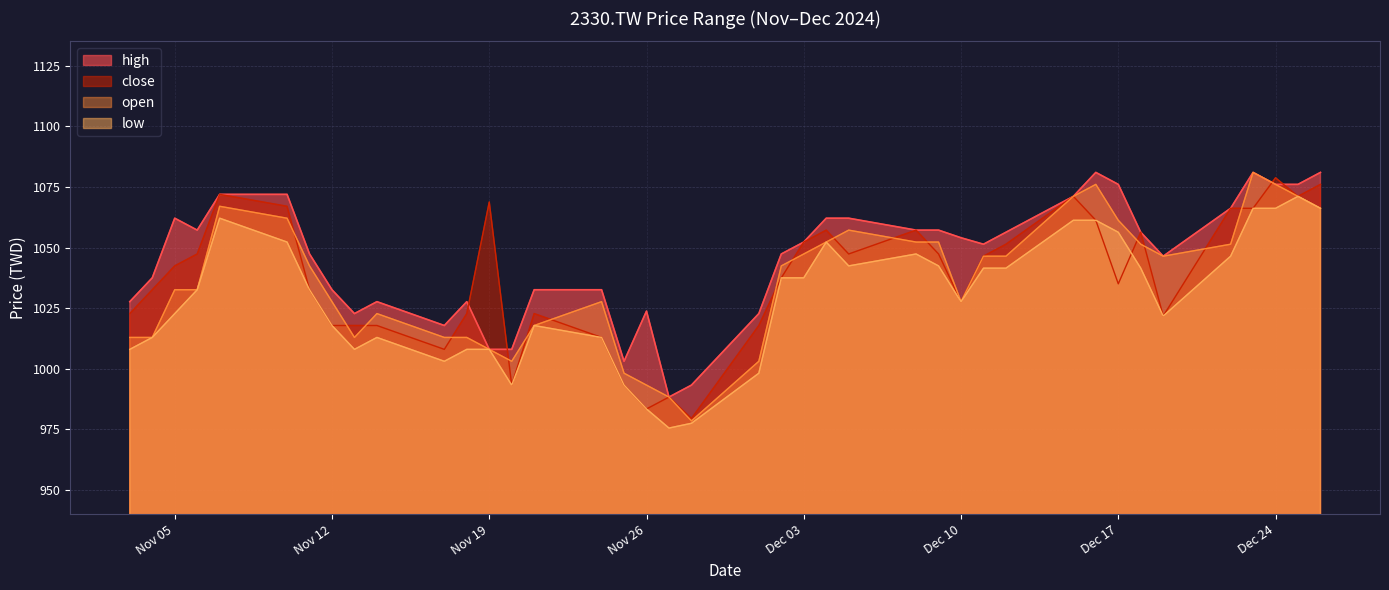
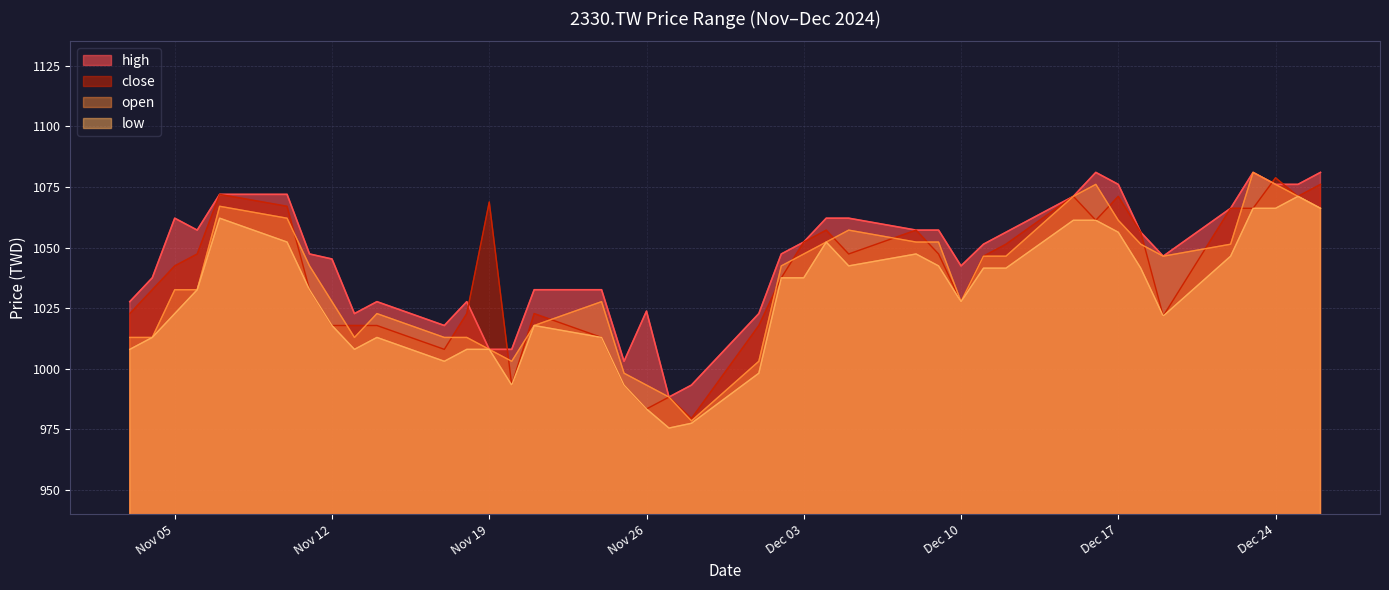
  {
    "high": {
      "Nov 05": 1062,
-     "Nov 12": 1033,
+     "Nov 12": 1045,
      "Nov 26": 1024,
-     "Dec 10": 1054,
+     "Dec 10": 1042,
      "Dec 17": 1076
    },
    "close": {
      "Nov 05": 1042,
      "Nov 19": 1069,
-     "Dec 17": 1035,
+     "Dec 17": 1071,
      "Dec 24": 1079
    }
  }
